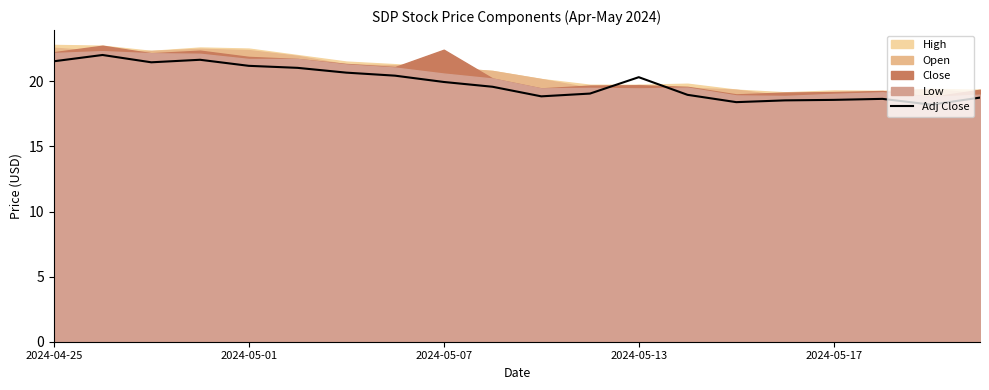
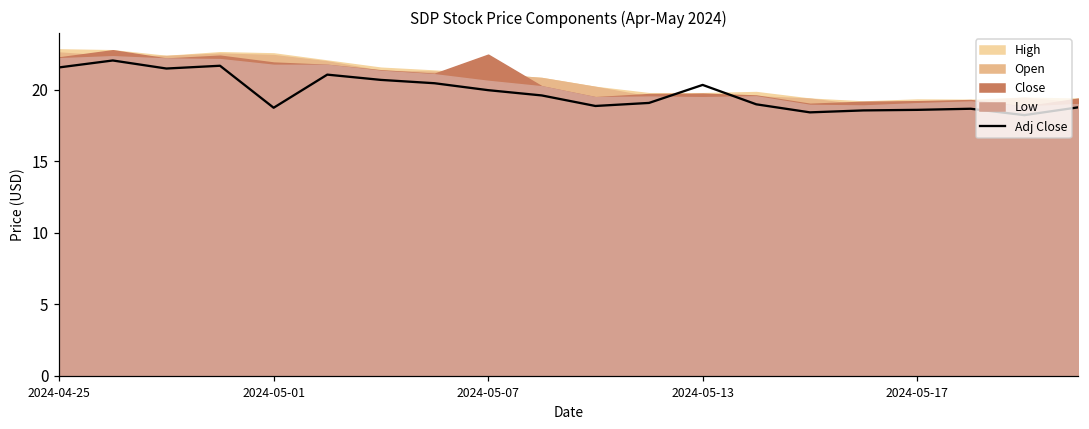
  {
    "Adj Close": {
      "2024-04-25": 21.5,
-     "2024-05-01": 21.2,
+     "2024-05-01": 18.7,
      "2024-05-07": 20.0,
      "2024-05-13": 20.3,
      "2024-05-17": 18.6
    },
    "Close": {
      "2024-05-07": 22.4
    }
  }
